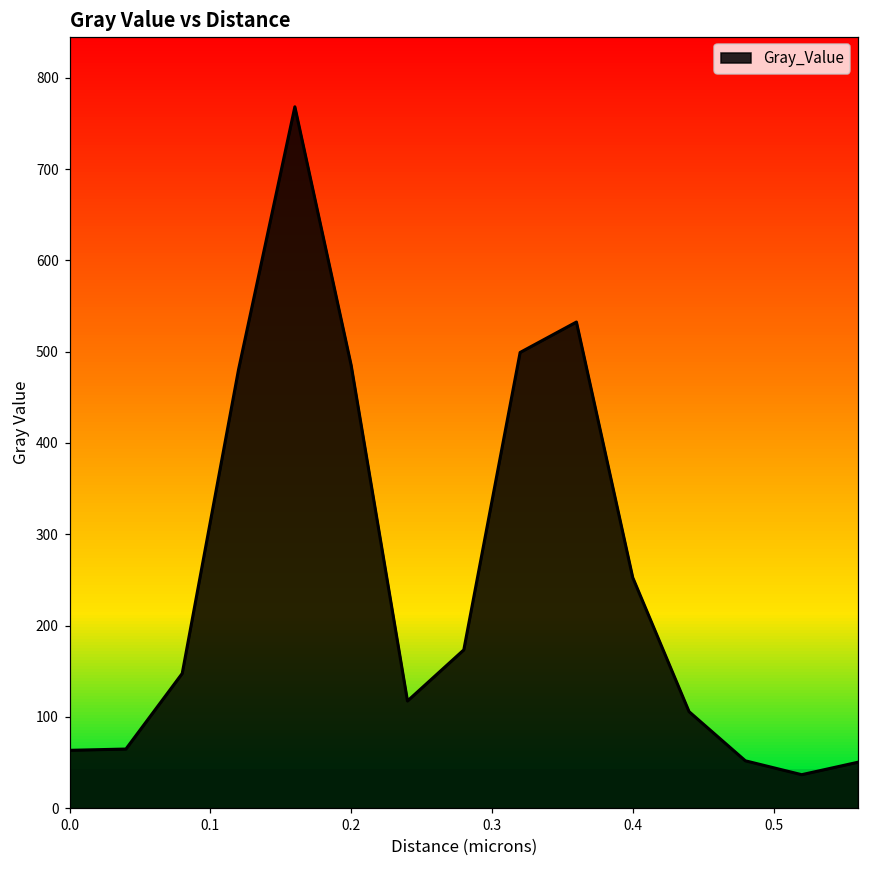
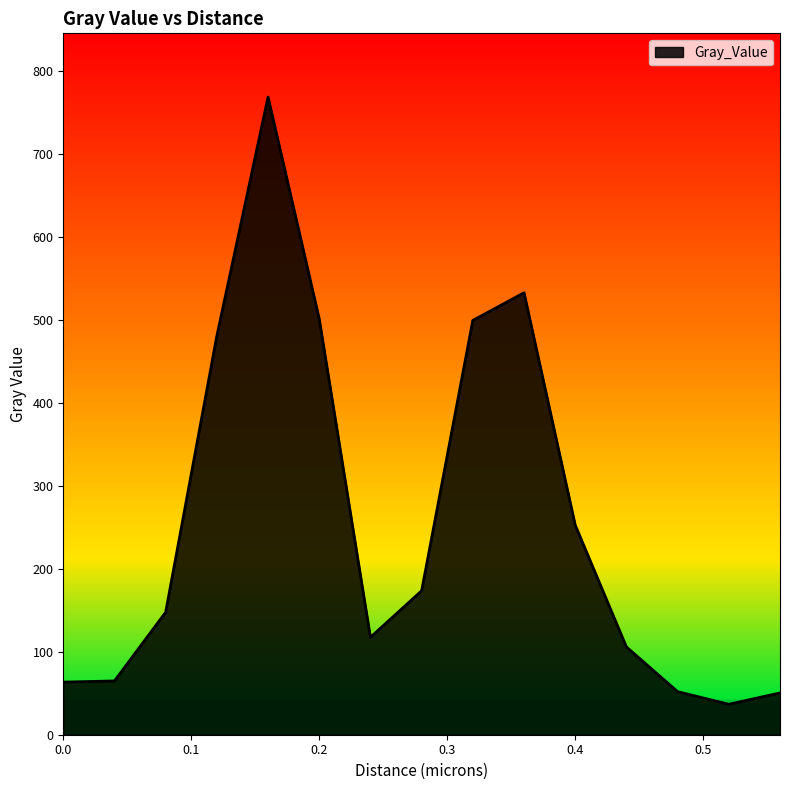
  {
    "0.0": 60,
-   "0.2": 490,
+   "0.2": 500,
    "0.4": 250
  }
